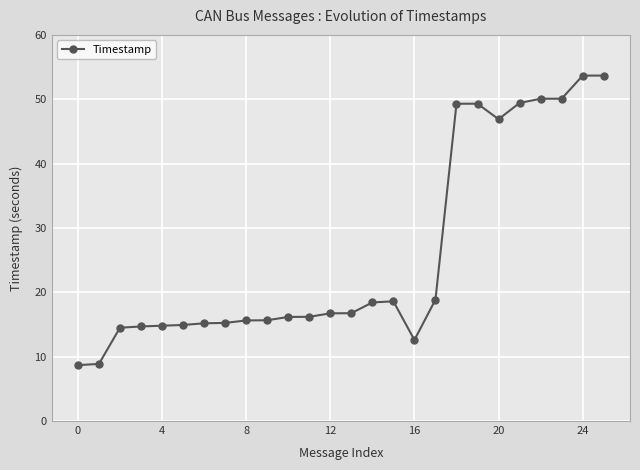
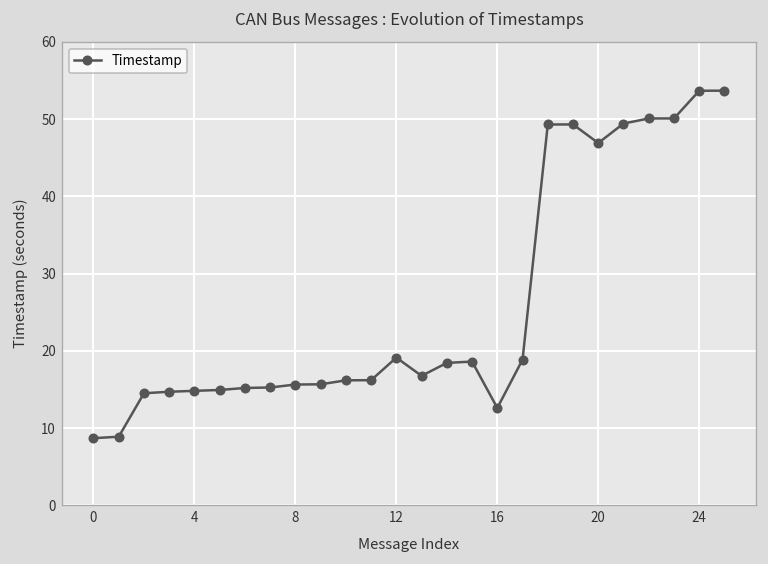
  {
    "0": 9,
    "4": 15,
    "8": 16,
-   "12": 17,
+   "12": 19,
    "16": 13,
    "20": 47,
    "24": 54
  }
